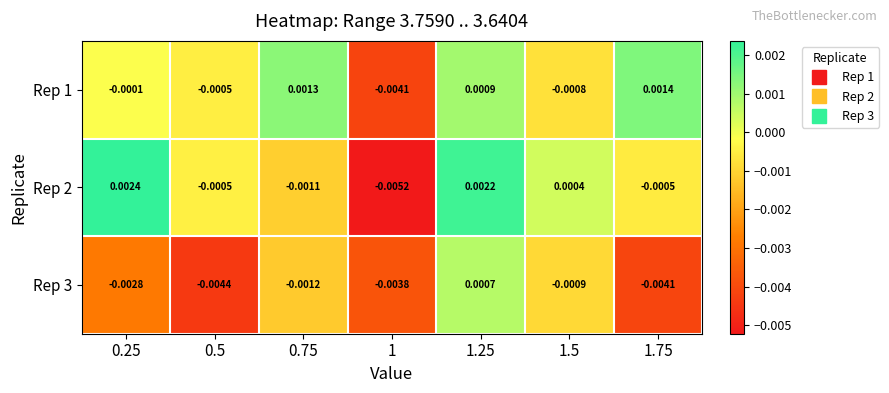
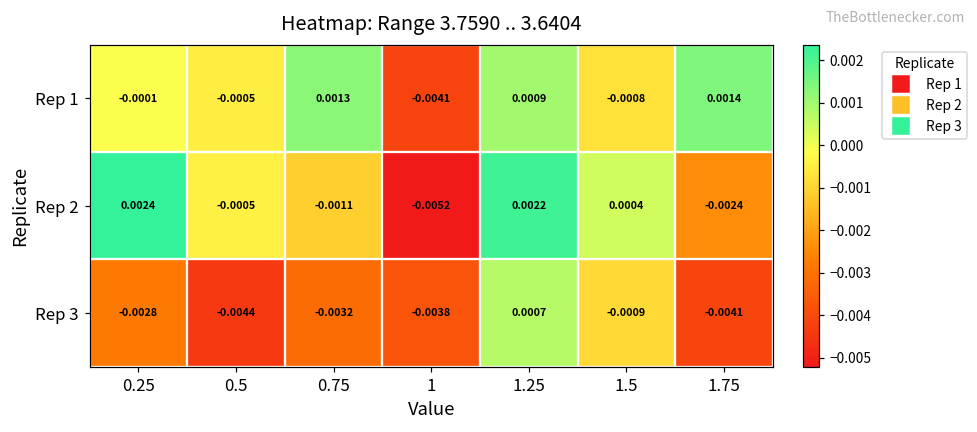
  {
    "Rep 1": {
      "0.25": -0.0001,
      "0.5": -0.0005,
      "0.75": 0.0013,
      "1": -0.0041,
      "1.25": 0.0009,
      "1.5": -0.0008,
      "1.75": 0.0014
    },
    "Rep 2": {
      "0.25": 0.0024,
      "0.5": -0.0005,
      "0.75": -0.0011,
      "1": -0.0052,
      "1.25": 0.0022,
      "1.5": 0.0004,
-     "1.75": -0.0005
+     "1.75": -0.0024
    },
    "Rep 3": {
      "0.25": -0.0028,
      "0.5": -0.0044,
-     "0.75": -0.0012,
+     "0.75": -0.0032,
      "1": -0.0038,
      "1.25": 0.0007,
      "1.5": -0.0009,
      "1.75": -0.0041
    }
  }
